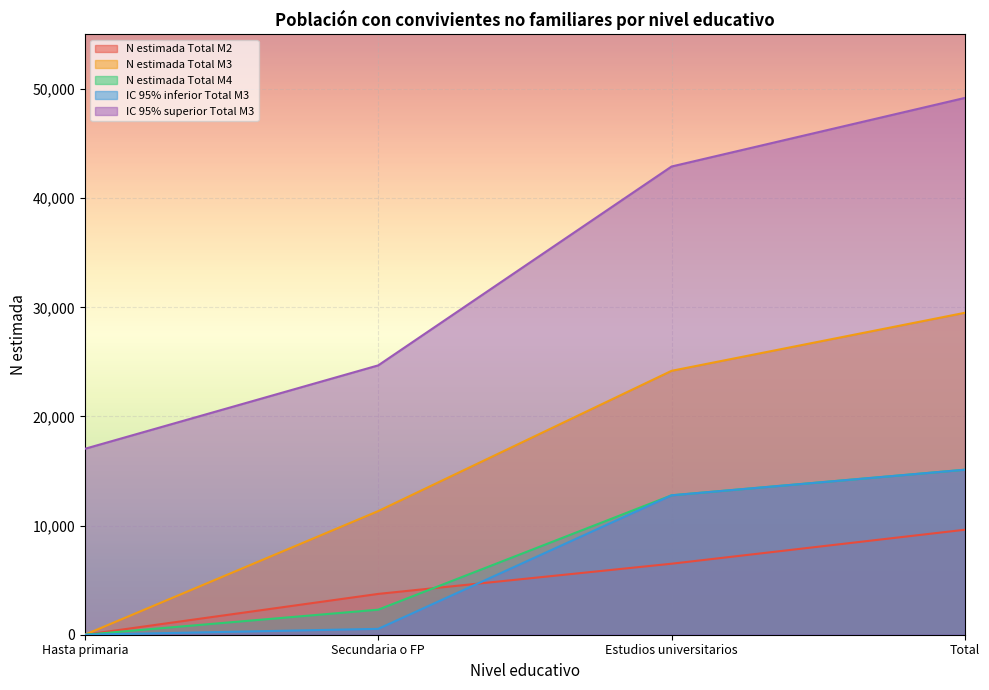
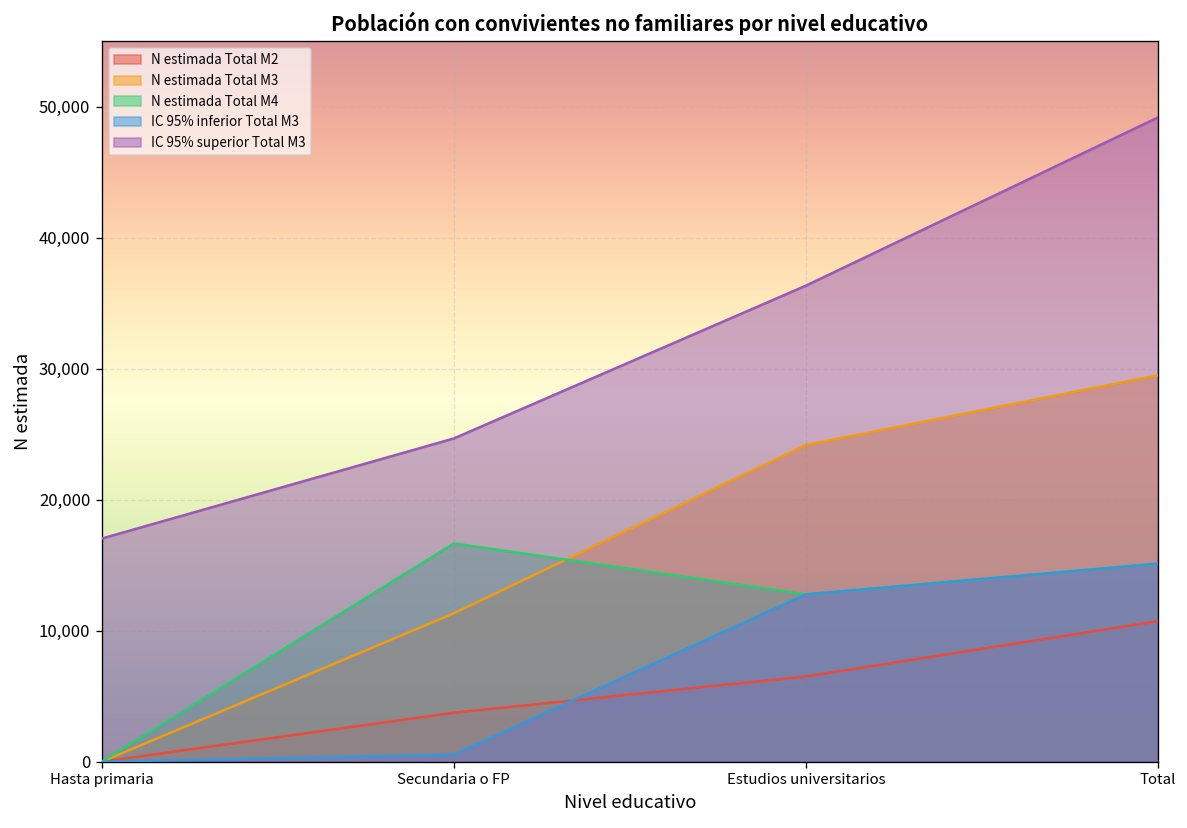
  {
    "N estimada Total M2": {
      "Secundaria o FP": "3,700",
      "Estudios universitarios": "6,500",
-     "Total": "9,600"
+     "Total": "10,700"
    },
    "N estimada Total M3": {
      "Secundaria o FP": "11,300",
      "Estudios universitarios": "24,200",
      "Total": "29,500"
    },
    "N estimada Total M4": {
-     "Secundaria o FP": "2,300"
+     "Secundaria o FP": "16,700"
    },
    "IC 95% inferior Total M3": {
      "Secundaria o FP": "500"
    },
    "IC 95% superior Total M3": {
      "Hasta primaria": "17,000",
      "Secundaria o FP": "24,700",
-     "Estudios universitarios": "42,900",
+     "Estudios universitarios": "36,300",
      "Total": "49,200"
    }
  }
